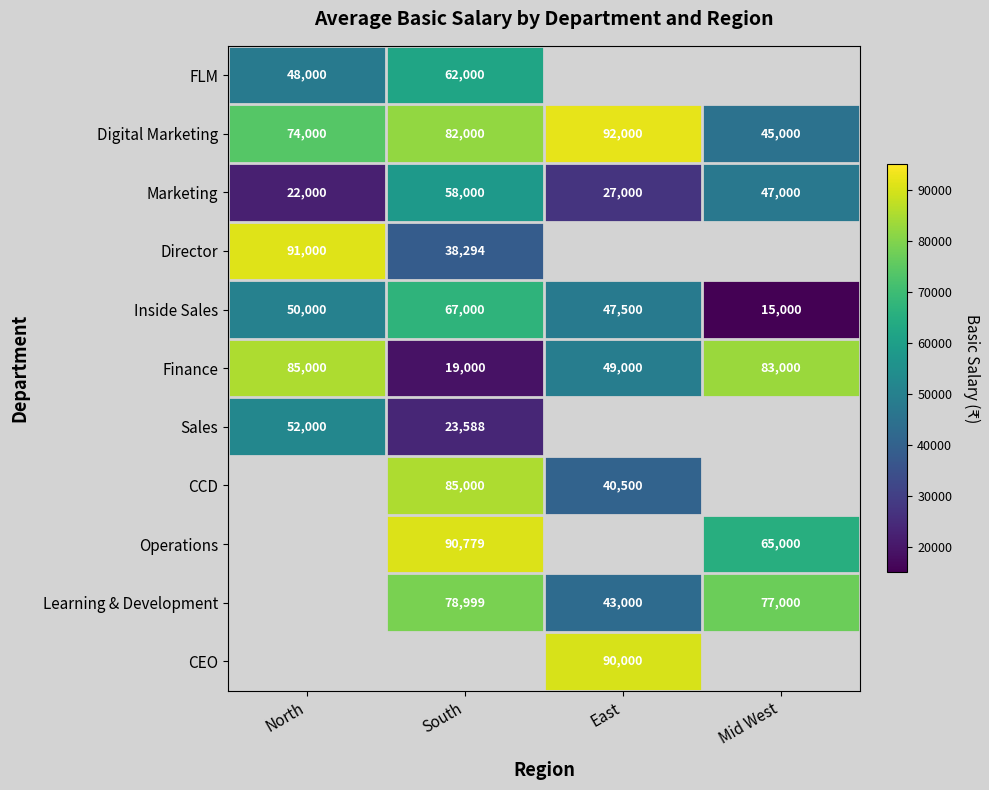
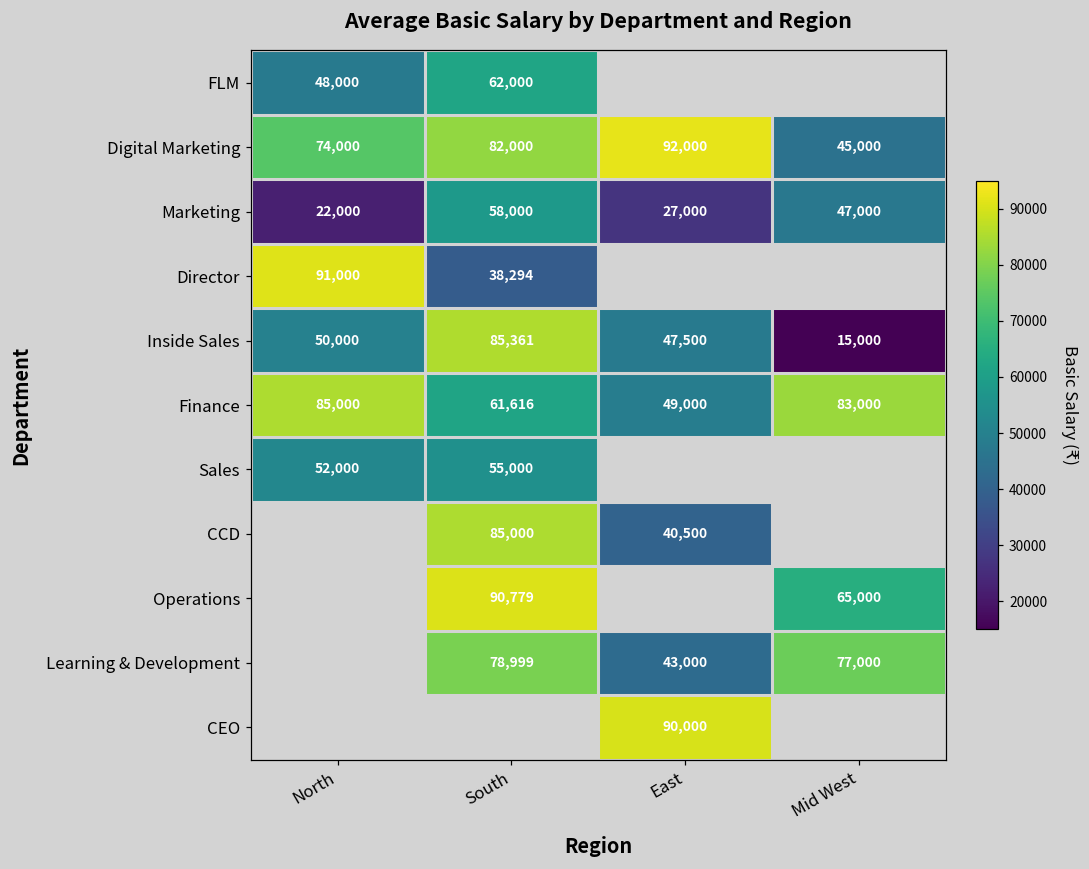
  {
    "FLM": {
      "North": "48,000",
      "South": "62,000"
    },
    "Digital Marketing": {
      "North": "74,000",
      "South": "82,000",
      "East": "92,000",
      "Mid West": "45,000"
    },
    "Marketing": {
      "North": "22,000",
      "South": "58,000",
      "East": "27,000",
      "Mid West": "47,000"
    },
    "Director": {
      "North": "91,000",
      "South": "38,294"
    },
    "Inside Sales": {
      "North": "50,000",
-     "South": "67,000",
+     "South": "85,361",
      "East": "47,500",
      "Mid West": "15,000"
    },
    "Finance": {
      "North": "85,000",
-     "South": "19,000",
+     "South": "61,616",
      "East": "49,000",
      "Mid West": "83,000"
    },
    "Sales": {
      "North": "52,000",
-     "South": "23,588"
+     "South": "55,000"
    },
    "CCD": {
      "South": "85,000",
      "East": "40,500"
    },
    "Operations": {
      "South": "90,779",
      "Mid West": "65,000"
    },
    "Learning & Development": {
      "South": "78,999",
      "East": "43,000",
      "Mid West": "77,000"
    },
    "CEO": {
      "East": "90,000"
    }
  }
